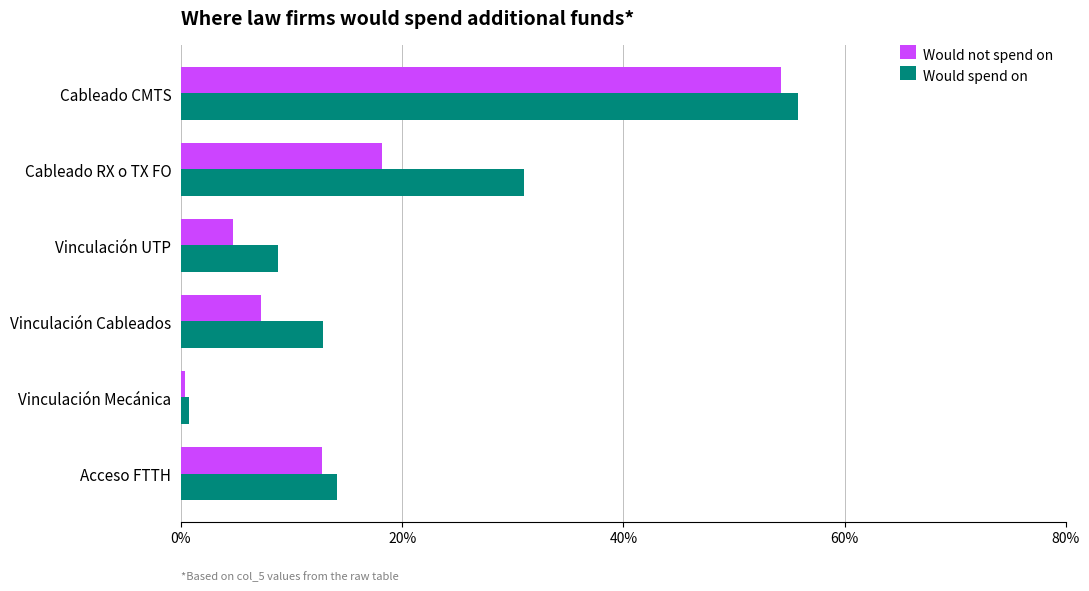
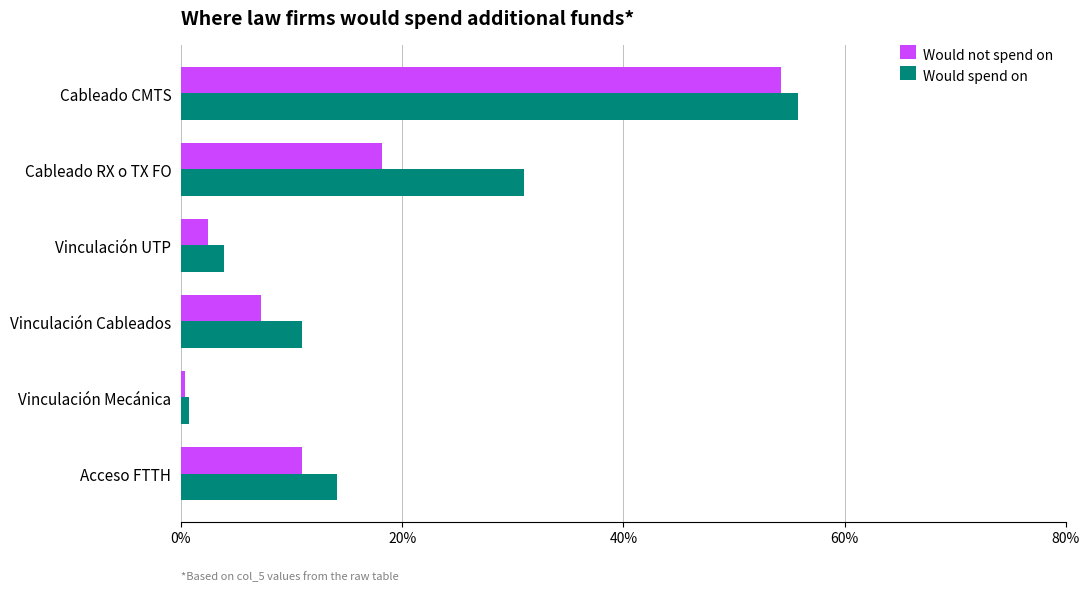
  {
    "Would not spend on": {
      "Cableado CMTS": "54.2%",
      "Cableado RX o TX FO": "18.1%",
-     "Vinculación UTP": "4.7%",
+     "Vinculación UTP": "2.5%",
      "Vinculación Cableados": "7.2%",
      "Vinculación Mecánica": "0.3%",
-     "Acceso FTTH": "12.7%"
+     "Acceso FTTH": "10.9%"
    },
    "Would spend on": {
      "Cableado CMTS": "55.8%",
      "Cableado RX o TX FO": "31.0%",
-     "Vinculación UTP": "8.8%",
-     "Vinculación Cableados": "12.9%",
+     "Vinculación UTP": "3.9%",
+     "Vinculación Cableados": "10.9%",
      "Vinculación Mecánica": "0.7%",
      "Acceso FTTH": "14.1%"
    }
  }
